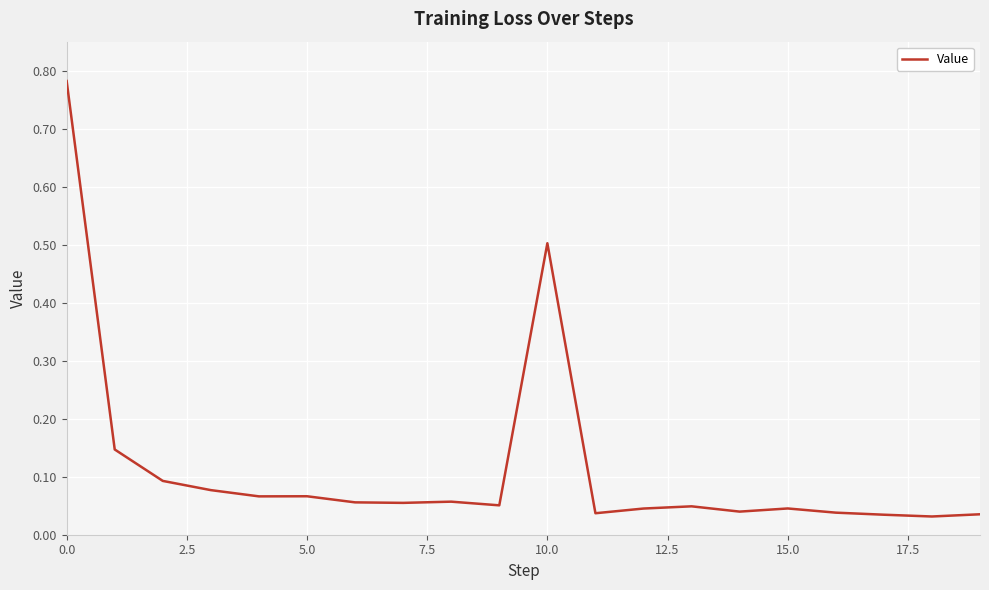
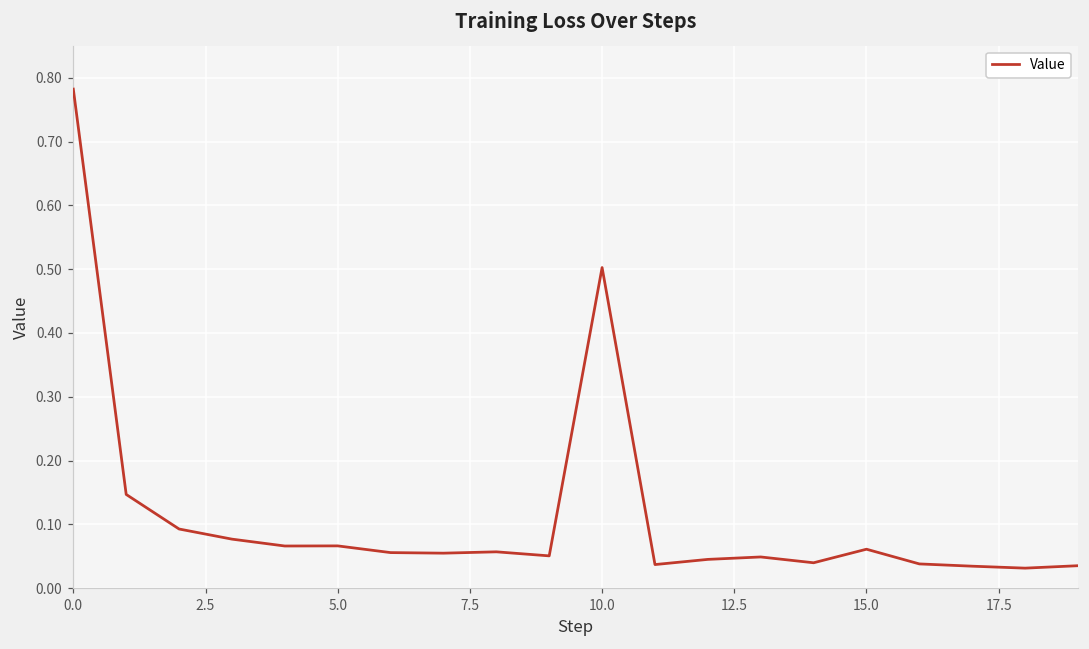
  {
    "0.0": 0.78,
    "5.0": 0.07,
    "10.0": 0.50,
-   "15.0": 0.05
+   "15.0": 0.06
  }
